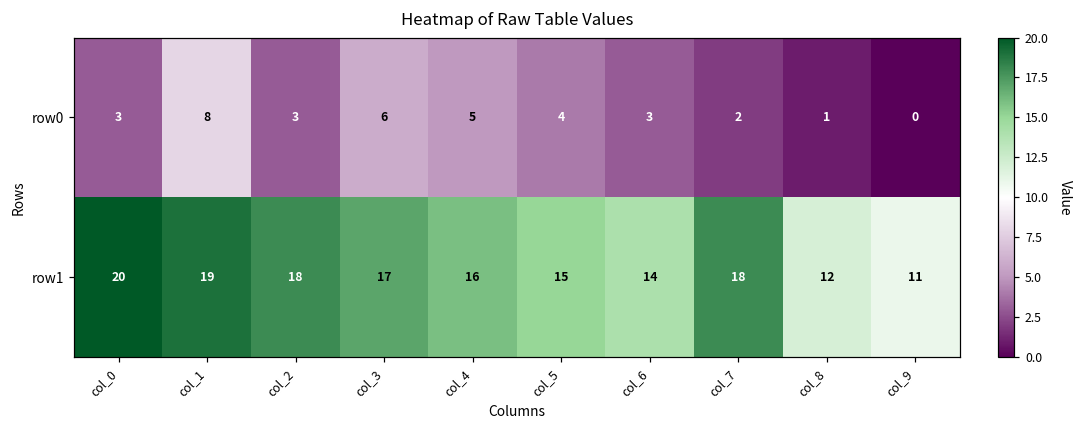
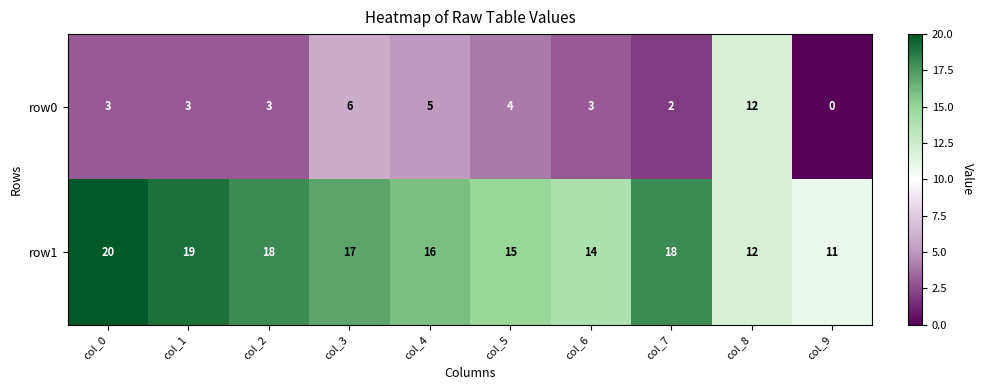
  {
    "row0": {
      "col_0": 3,
-     "col_1": 8,
+     "col_1": 3,
      "col_2": 3,
      "col_3": 6,
      "col_4": 5,
      "col_5": 4,
      "col_6": 3,
      "col_7": 2,
-     "col_8": 1,
+     "col_8": 12,
      "col_9": 0
    },
    "row1": {
      "col_0": 20,
      "col_1": 19,
      "col_2": 18,
      "col_3": 17,
      "col_4": 16,
      "col_5": 15,
      "col_6": 14,
      "col_7": 18,
      "col_8": 12,
      "col_9": 11
    }
  }
